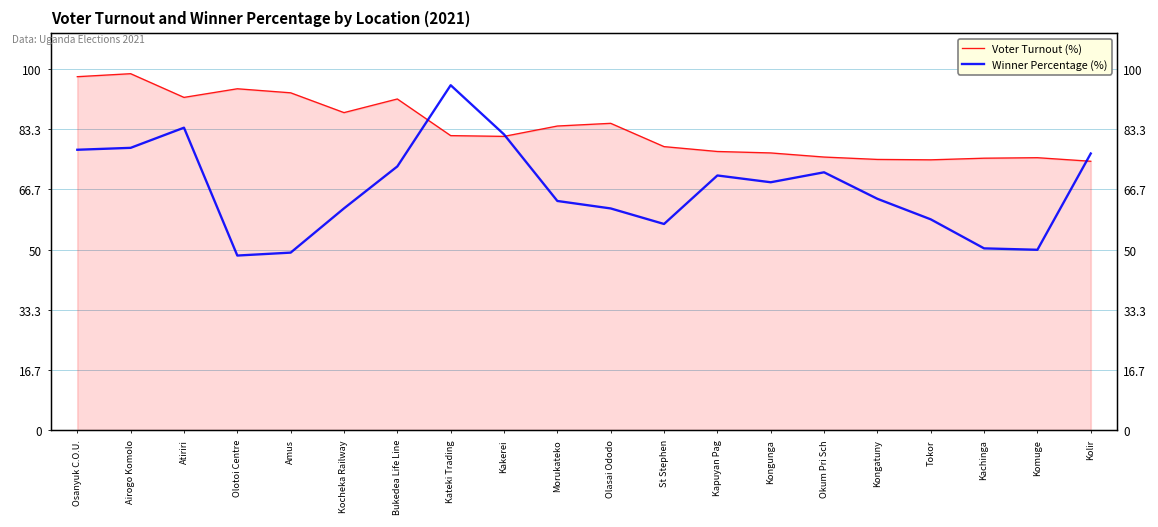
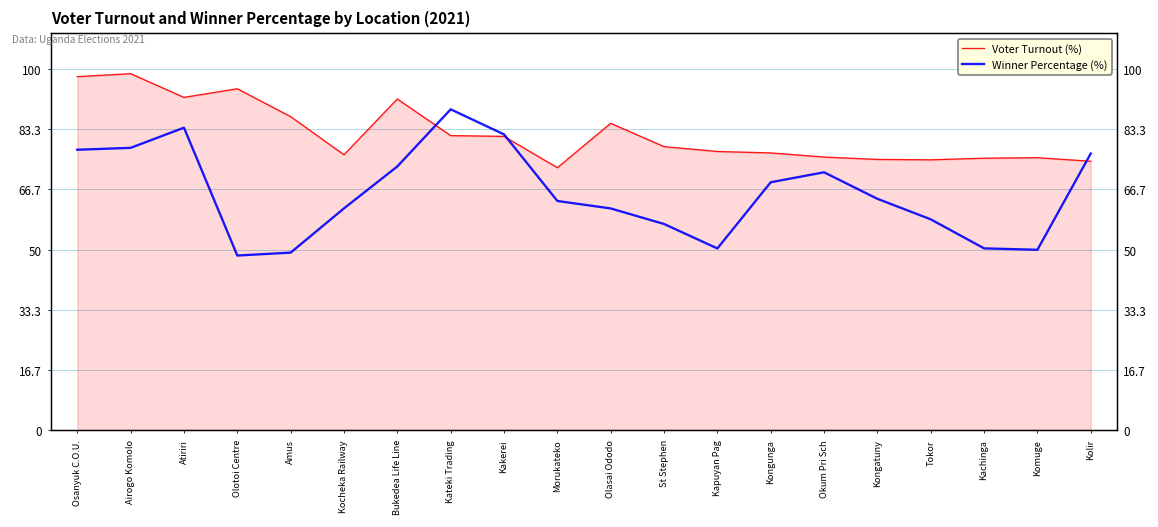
  {
    "Voter Turnout (%)": {
      "Osanyuk C.O.U.": 98,
      "Airogo Komolo": 99,
      "Atiriri": 92,
      "Olotoi Centre": 95,
-     "Amus": 93,
-     "Kocheka Railway": 88,
+     "Amus": 87,
+     "Kocheka Railway": 76,
      "Bukedea Life Line": 92,
      "Kateki Trading": 82,
-     "Morukateko": 84,
+     "Morukateko": 73,
      "Olasai Ododo": 85,
      "St Stephen": 79,
      "Kapuyan Pag": 77,
      "Kongunga": 77,
      "Okum Pri Sch": 76,
      "Kongatuny": 75,
      "Tokor": 75,
      "Kachinga": 75,
      "Komuge": 75,
      "Kolir": 74
    },
    "Winner Percentage (%)": {
      "Osanyuk C.O.U.": 78,
      "Airogo Komolo": 78,
      "Atiriri": 84,
      "Olotoi Centre": 48,
      "Amus": 49,
      "Kocheka Railway": 61,
      "Bukedea Life Line": 73,
-     "Kateki Trading": 96,
+     "Kateki Trading": 89,
      "Morukateko": 63,
      "Olasai Ododo": 61,
      "St Stephen": 57,
-     "Kapuyan Pag": 71,
+     "Kapuyan Pag": 50,
      "Kongunga": 69,
      "Okum Pri Sch": 71,
      "Kongatuny": 64,
      "Tokor": 58,
      "Kachinga": 50,
      "Komuge": 50,
      "Kolir": 77
    }
  }
